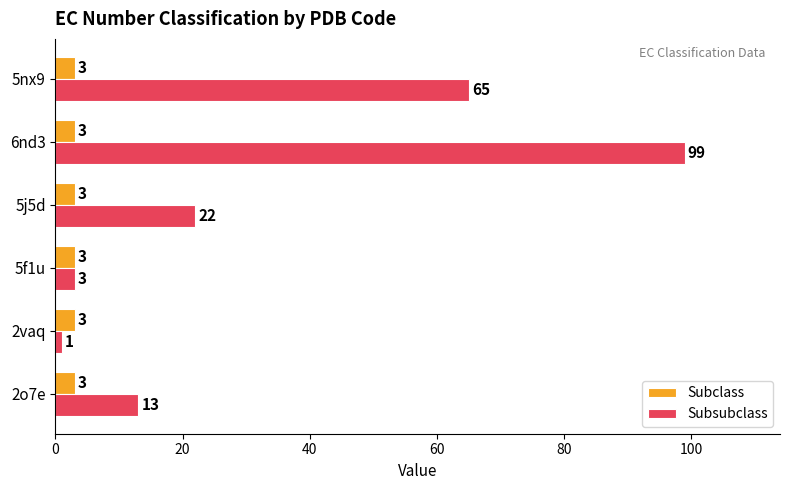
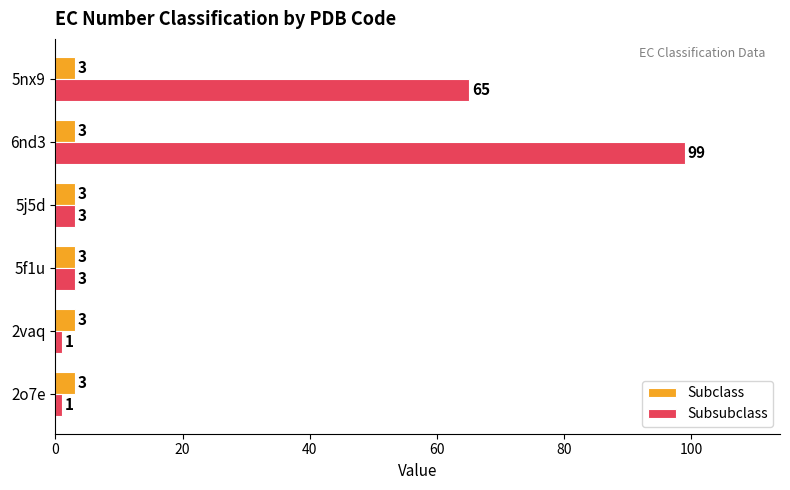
  {
    "Subclass": {
      "5nx9": 3,
      "6nd3": 3,
      "5j5d": 3,
      "5f1u": 3,
      "2vaq": 3,
      "2o7e": 3
    },
    "Subsubclass": {
      "5nx9": 65,
      "6nd3": 99,
-     "5j5d": 22,
+     "5j5d": 3,
      "5f1u": 3,
      "2vaq": 1,
-     "2o7e": 13
+     "2o7e": 1
    }
  }
